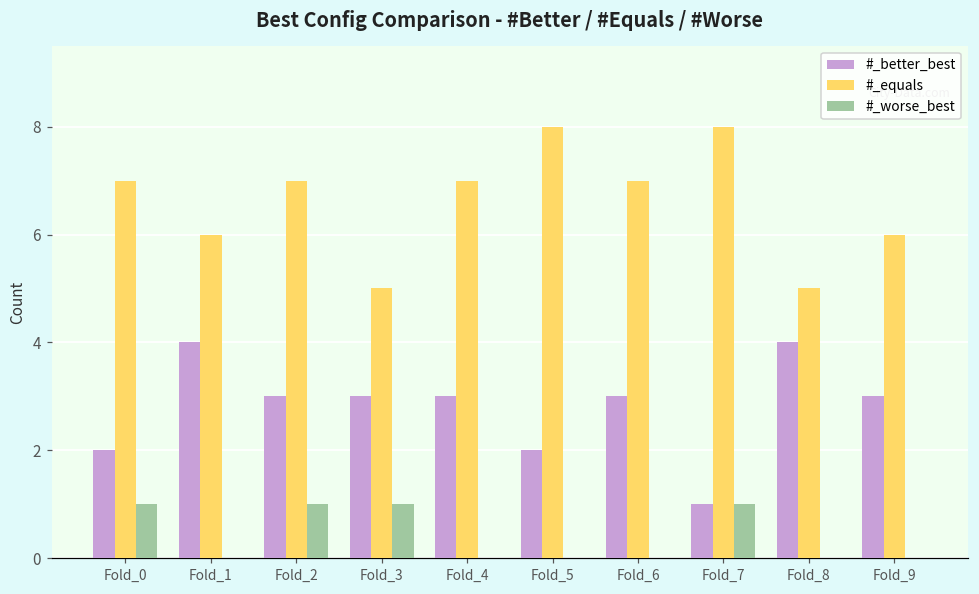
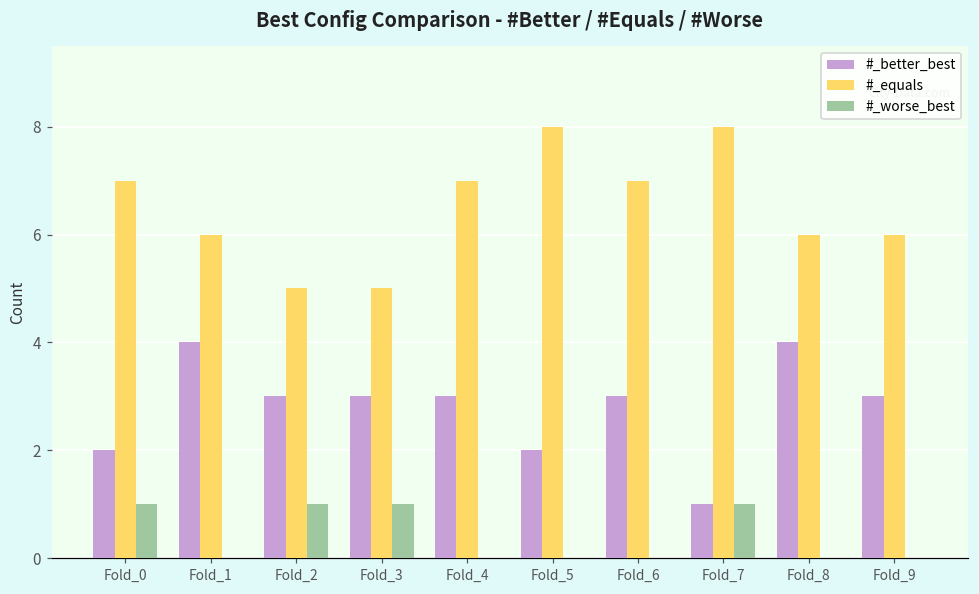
  {
    "#_better_best": {
      "Fold_0": 2,
      "Fold_1": 4,
      "Fold_2": 3,
      "Fold_3": 3,
      "Fold_4": 3,
      "Fold_5": 2,
      "Fold_6": 3,
      "Fold_7": 1,
      "Fold_8": 4,
      "Fold_9": 3
    },
    "#_equals": {
      "Fold_0": 7,
      "Fold_1": 6,
-     "Fold_2": 7,
+     "Fold_2": 5,
      "Fold_3": 5,
      "Fold_4": 7,
      "Fold_5": 8,
      "Fold_6": 7,
      "Fold_7": 8,
-     "Fold_8": 5,
+     "Fold_8": 6,
      "Fold_9": 6
    },
    "#_worse_best": {
      "Fold_0": 1,
      "Fold_1": 0,
      "Fold_2": 1,
      "Fold_3": 1,
      "Fold_4": 0,
      "Fold_5": 0,
      "Fold_6": 0,
      "Fold_7": 1,
      "Fold_8": 0,
      "Fold_9": 0
    }
  }
